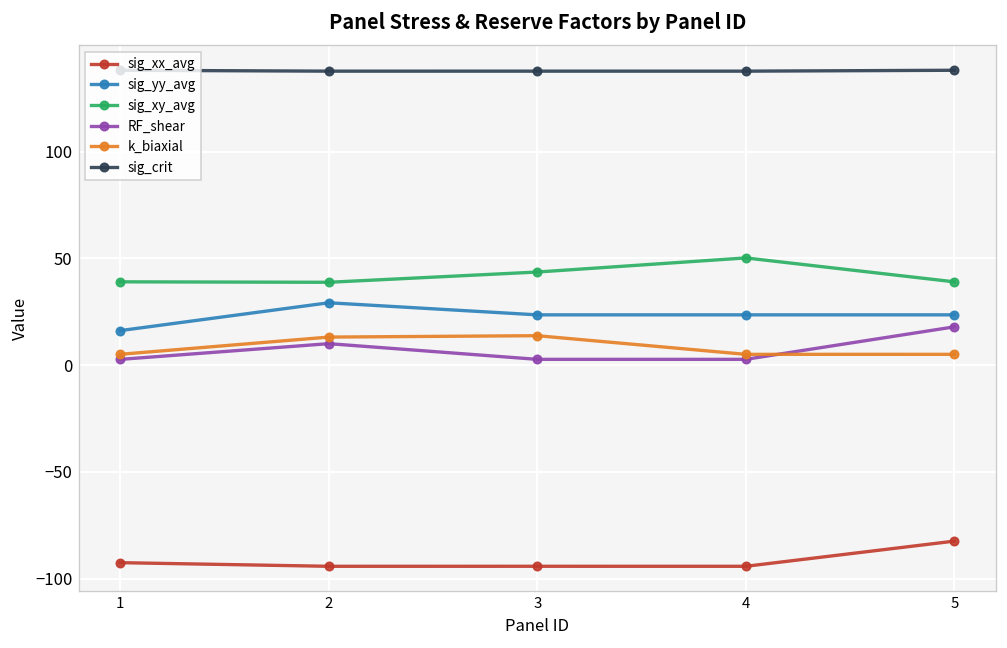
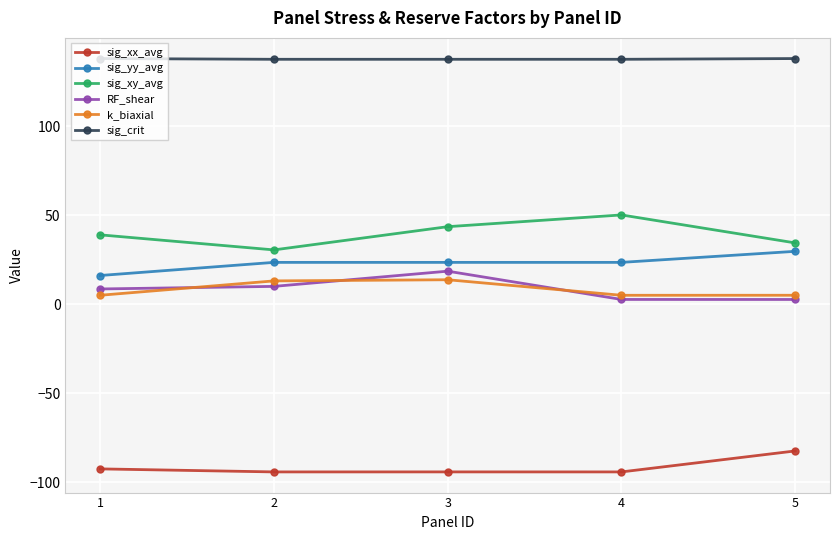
  {
    "sig_xx_avg": {
      "1": -93,
      "2": -94,
      "3": -94,
      "4": -94,
      "5": -82
    },
    "sig_yy_avg": {
      "1": 16,
-     "2": 29,
+     "2": 24,
      "3": 24,
      "4": 24,
-     "5": 24
+     "5": 30
    },
    "sig_xy_avg": {
      "1": 39,
-     "2": 39,
+     "2": 31,
      "3": 44,
      "4": 50,
-     "5": 39
+     "5": 34
    },
    "RF_shear": {
-     "1": 3,
+     "1": 9,
      "2": 10,
-     "3": 3,
+     "3": 19,
      "4": 3,
-     "5": 18
+     "5": 3
    },
    "k_biaxial": {
      "1": 5,
      "2": 13,
      "3": 14,
      "4": 5,
      "5": 5
    },
    "sig_crit": {
      "2": 138,
      "3": 138,
      "4": 138,
      "5": 138
    }
  }
